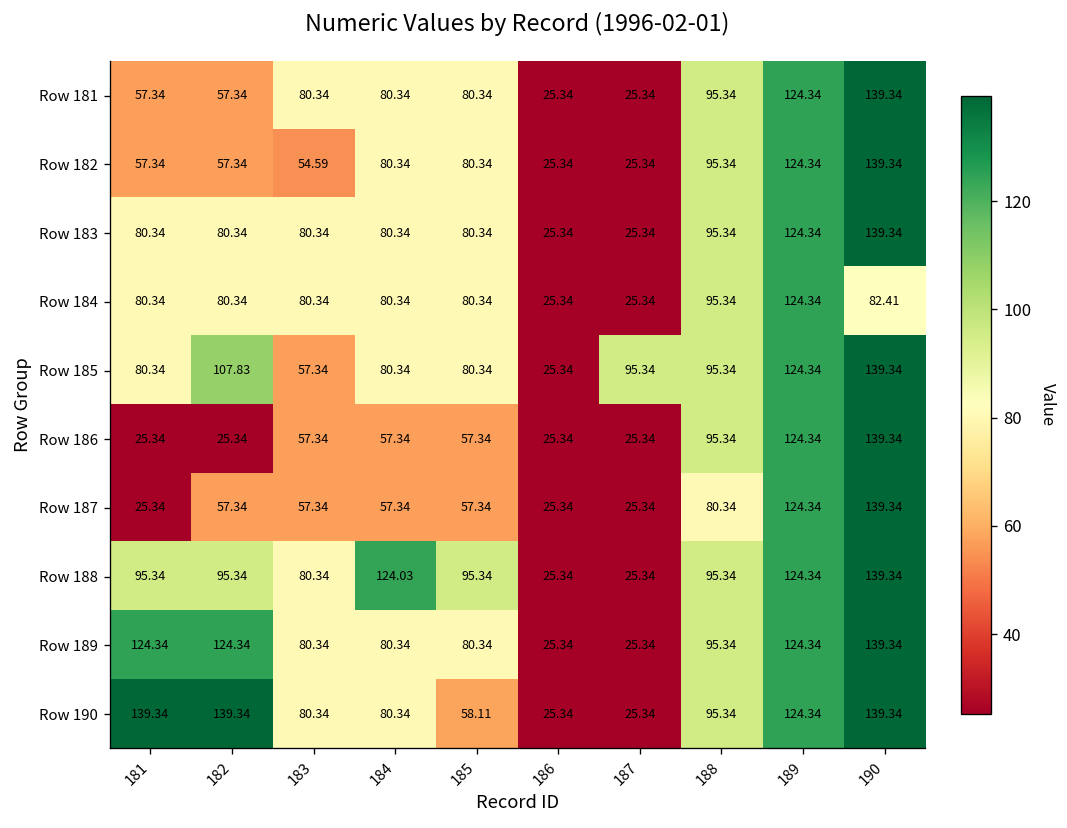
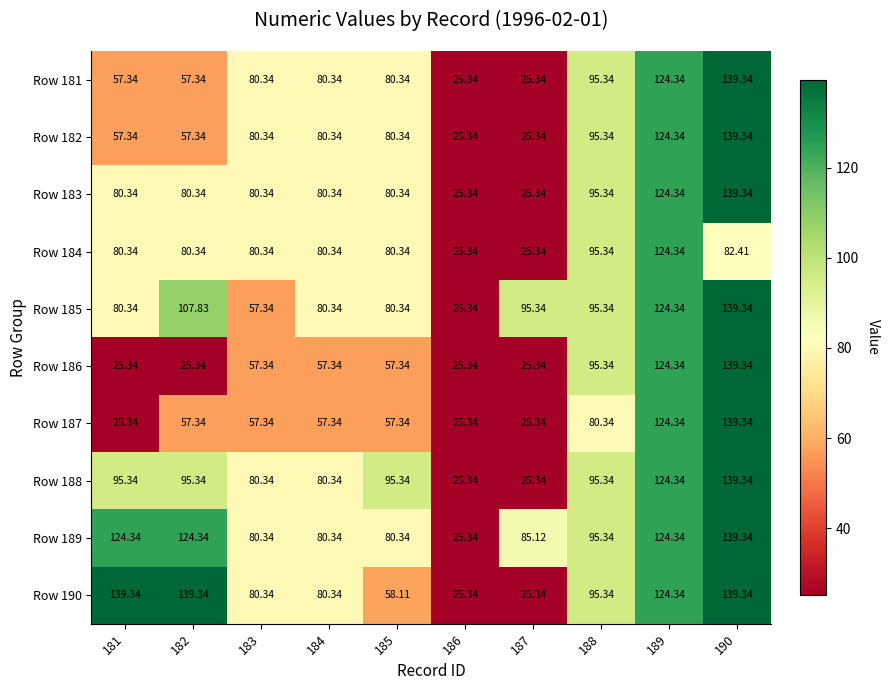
  {
    "Row 181": {
      "181": 57.34,
      "182": 57.34,
      "183": 80.34,
      "184": 80.34,
      "185": 80.34,
      "186": 25.34,
      "187": 25.34,
      "188": 95.34,
      "189": 124.34,
      "190": 139.34
    },
    "Row 182": {
      "181": 57.34,
      "182": 57.34,
-     "183": 54.59,
+     "183": 80.34,
      "184": 80.34,
      "185": 80.34,
      "186": 25.34,
      "187": 25.34,
      "188": 95.34,
      "189": 124.34,
      "190": 139.34
    },
    "Row 183": {
      "181": 80.34,
      "182": 80.34,
      "183": 80.34,
      "184": 80.34,
      "185": 80.34,
      "186": 25.34,
      "187": 25.34,
      "188": 95.34,
      "189": 124.34,
      "190": 139.34
    },
    "Row 184": {
      "181": 80.34,
      "182": 80.34,
      "183": 80.34,
      "184": 80.34,
      "185": 80.34,
      "186": 25.34,
      "187": 25.34,
      "188": 95.34,
      "189": 124.34,
      "190": 82.41
    },
    "Row 185": {
      "181": 80.34,
      "182": 107.83,
      "183": 57.34,
      "184": 80.34,
      "185": 80.34,
      "186": 25.34,
      "187": 95.34,
      "188": 95.34,
      "189": 124.34,
      "190": 139.34
    },
    "Row 186": {
      "181": 25.34,
      "182": 25.34,
      "183": 57.34,
      "184": 57.34,
      "185": 57.34,
      "186": 25.34,
      "187": 25.34,
      "188": 95.34,
      "189": 124.34,
      "190": 139.34
    },
    "Row 187": {
      "181": 25.34,
      "182": 57.34,
      "183": 57.34,
      "184": 57.34,
      "185": 57.34,
      "186": 25.34,
      "187": 25.34,
      "188": 80.34,
      "189": 124.34,
      "190": 139.34
    },
    "Row 188": {
      "181": 95.34,
      "182": 95.34,
      "183": 80.34,
-     "184": 124.03,
+     "184": 80.34,
      "185": 95.34,
      "186": 25.34,
      "187": 25.34,
      "188": 95.34,
      "189": 124.34,
      "190": 139.34
    },
    "Row 189": {
      "181": 124.34,
      "182": 124.34,
      "183": 80.34,
      "184": 80.34,
      "185": 80.34,
      "186": 25.34,
-     "187": 25.34,
+     "187": 85.12,
      "188": 95.34,
      "189": 124.34,
      "190": 139.34
    },
    "Row 190": {
      "181": 139.34,
      "182": 139.34,
      "183": 80.34,
      "184": 80.34,
      "185": 58.11,
      "186": 25.34,
      "187": 25.34,
      "188": 95.34,
      "189": 124.34,
      "190": 139.34
    }
  }
